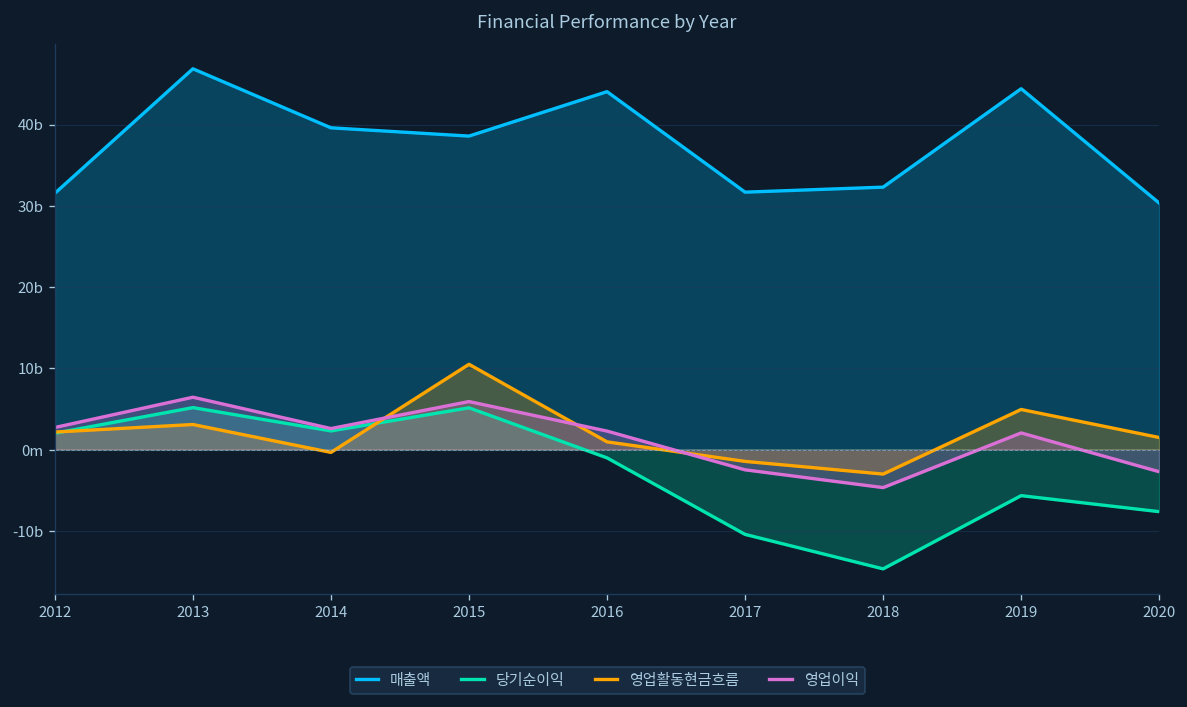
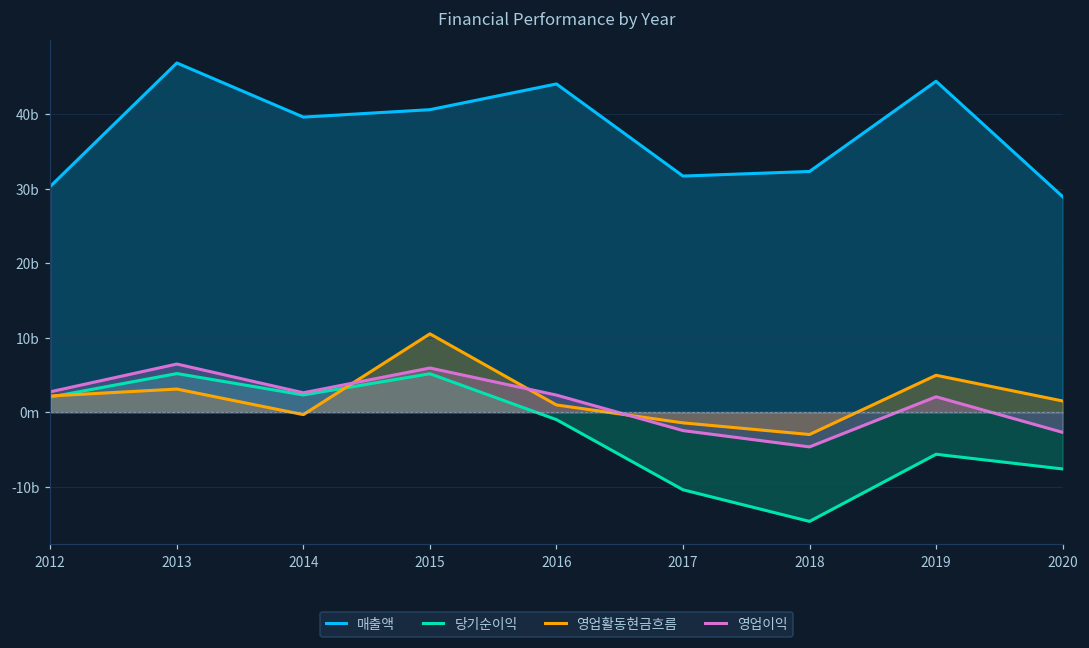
  {
    "매출액": {
-     "2012": "32b",
+     "2012": "30b",
      "2013": "47b",
      "2014": "40b",
-     "2015": "39b",
+     "2015": "41b",
      "2016": "44b",
      "2017": "32b",
      "2018": "32b",
      "2019": "44b",
-     "2020": "30b"
+     "2020": "29b"
    }
  }
